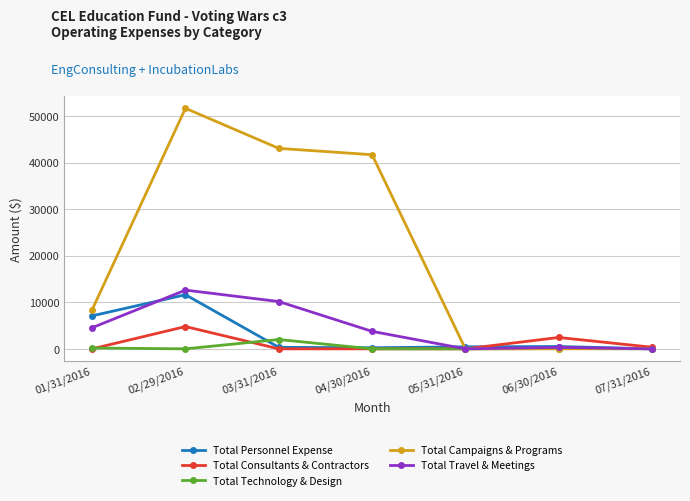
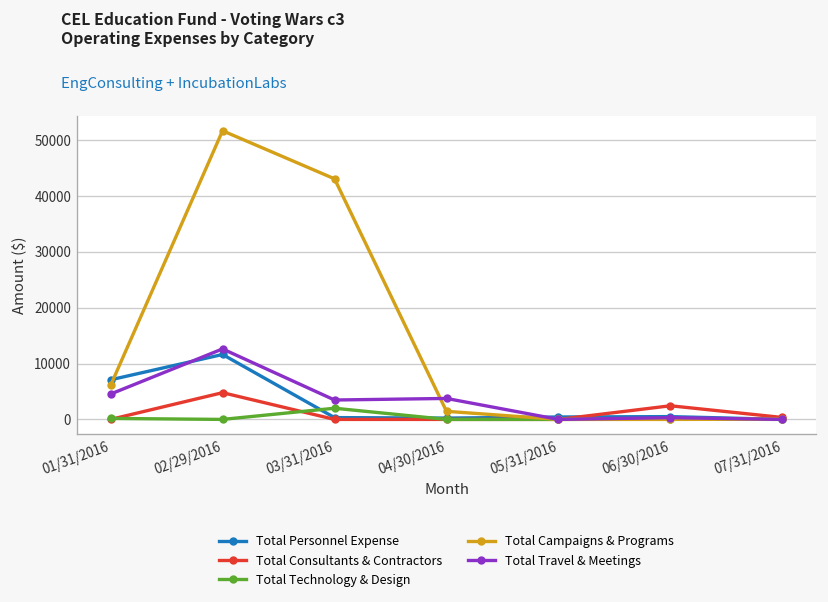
  {
    "Total Personnel Expense": {
      "01/31/2016": 7000,
      "02/29/2016": 12000
    },
    "Total Consultants & Contractors": {
      "02/29/2016": 5000,
      "06/30/2016": 2000
    },
    "Total Technology & Design": {
      "02/29/2016": 0,
      "03/31/2016": 2000
    },
    "Total Campaigns & Programs": {
-     "01/31/2016": 8000,
+     "01/31/2016": 6000,
      "02/29/2016": 52000,
      "03/31/2016": 43000,
-     "04/30/2016": 42000
+     "04/30/2016": 1000
    },
    "Total Travel & Meetings": {
      "01/31/2016": 5000,
      "02/29/2016": 13000,
-     "03/31/2016": 10000,
+     "03/31/2016": 3000,
      "04/30/2016": 4000
    }
  }
